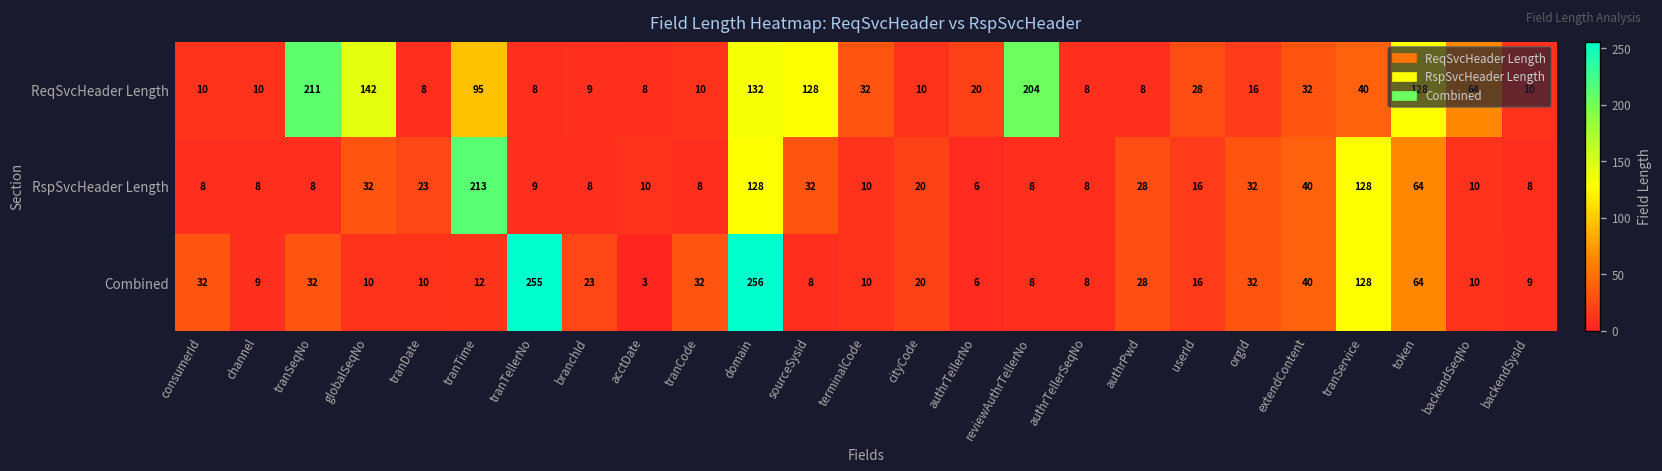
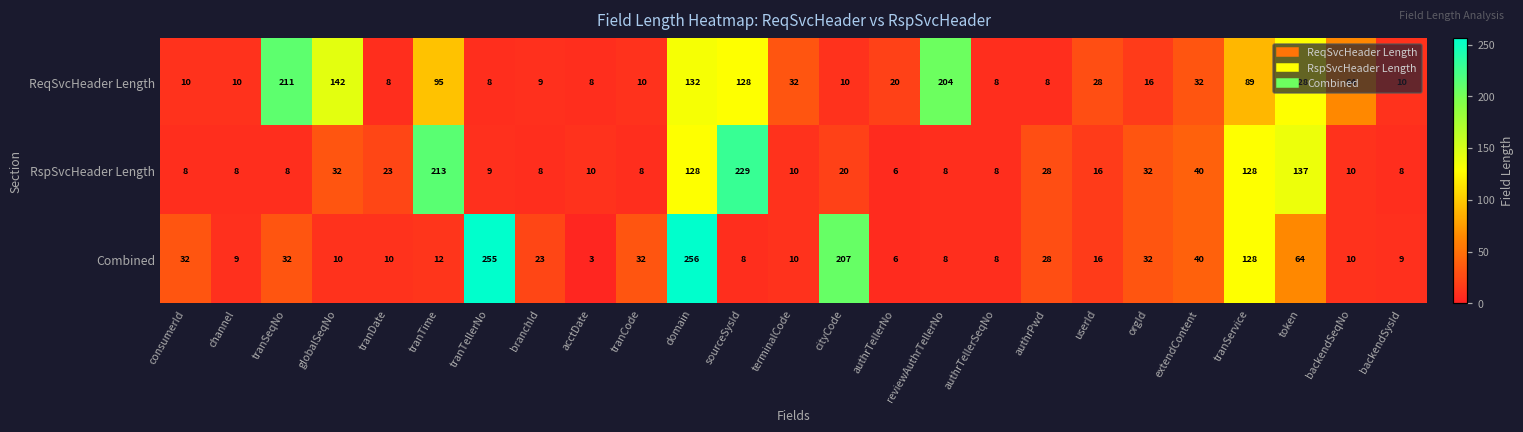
  {
    "ReqSvcHeader Length": {
      "consumerId": 10,
      "channel": 10,
      "tranSeqNo": 211,
      "globalSeqNo": 142,
      "tranDate": 8,
      "tranTime": 95,
      "tranTellerNo": 8,
      "branchId": 9,
      "acctDate": 8,
      "tranCode": 10,
      "domain": 132,
      "sourceSysId": 128,
      "terminalCode": 32,
      "cityCode": 10,
      "authrTellerNo": 20,
      "reviewAuthrTellerNo": 204,
      "authrTellerSeqNo": 8,
      "authrPwd": 8,
      "userId": 28,
      "orgId": 16,
      "extendContent": 32,
-     "tranService": 40
+     "tranService": 89
    },
    "RspSvcHeader Length": {
      "consumerId": 8,
      "channel": 8,
      "tranSeqNo": 8,
      "globalSeqNo": 32,
      "tranDate": 23,
      "tranTime": 213,
      "tranTellerNo": 9,
      "branchId": 8,
      "acctDate": 10,
      "tranCode": 8,
      "domain": 128,
-     "sourceSysId": 32,
+     "sourceSysId": 229,
      "terminalCode": 10,
      "cityCode": 20,
      "authrTellerNo": 6,
      "reviewAuthrTellerNo": 8,
      "authrTellerSeqNo": 8,
      "authrPwd": 28,
      "userId": 16,
      "orgId": 32,
      "extendContent": 40,
      "tranService": 128,
-     "token": 64,
+     "token": 137,
      "backendSeqNo": 10,
      "backendSysId": 8
    },
    "Combined": {
      "consumerId": 32,
      "channel": 9,
      "tranSeqNo": 32,
      "globalSeqNo": 10,
      "tranDate": 10,
      "tranTime": 12,
      "tranTellerNo": 255,
      "branchId": 23,
      "acctDate": 3,
      "tranCode": 32,
      "domain": 256,
      "sourceSysId": 8,
      "terminalCode": 10,
-     "cityCode": 20,
+     "cityCode": 207,
      "authrTellerNo": 6,
      "reviewAuthrTellerNo": 8,
      "authrTellerSeqNo": 8,
      "authrPwd": 28,
      "userId": 16,
      "orgId": 32,
      "extendContent": 40,
      "tranService": 128,
      "token": 64,
      "backendSeqNo": 10,
      "backendSysId": 9
    }
  }
